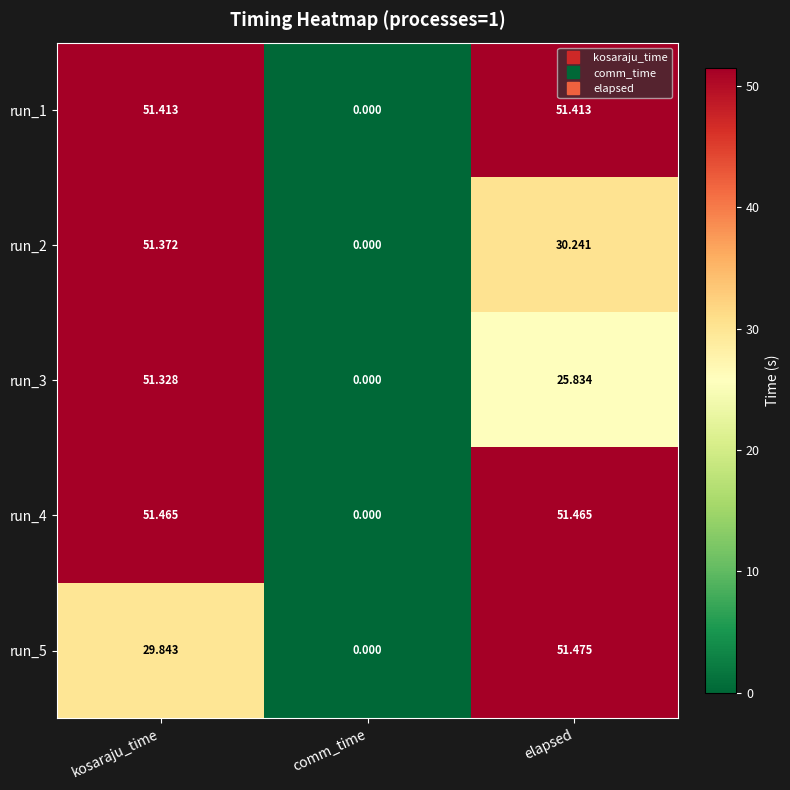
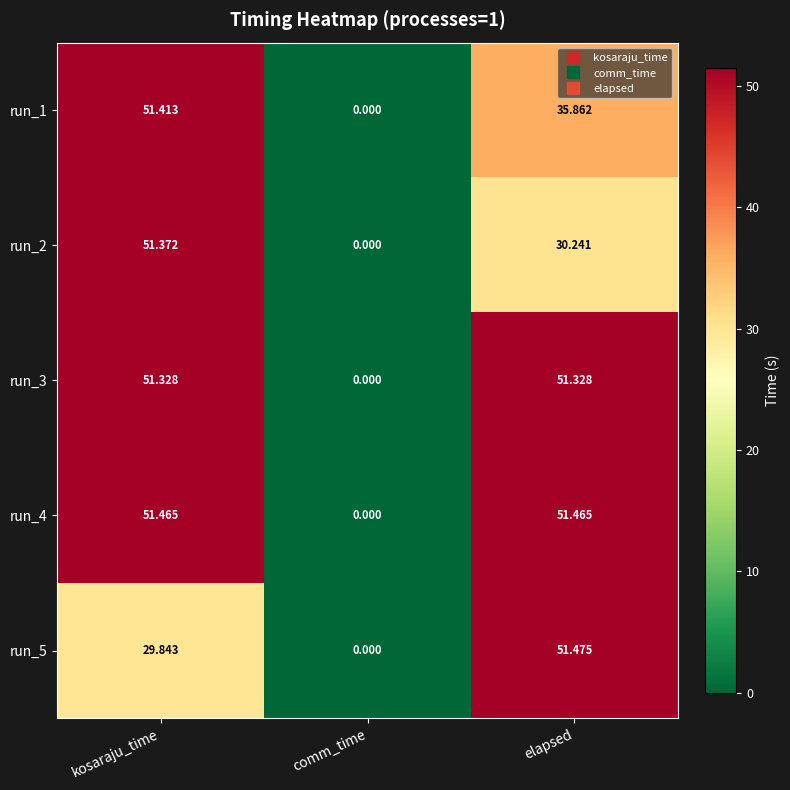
  {
    "run_1": {
      "kosaraju_time": 51.413,
      "comm_time": 0.000,
-     "elapsed": 51.413
+     "elapsed": 35.862
    },
    "run_2": {
      "kosaraju_time": 51.372,
      "comm_time": 0.000,
      "elapsed": 30.241
    },
    "run_3": {
      "kosaraju_time": 51.328,
      "comm_time": 0.000,
-     "elapsed": 25.834
+     "elapsed": 51.328
    },
    "run_4": {
      "kosaraju_time": 51.465,
      "comm_time": 0.000,
      "elapsed": 51.465
    },
    "run_5": {
      "kosaraju_time": 29.843,
      "comm_time": 0.000,
      "elapsed": 51.475
    }
  }
